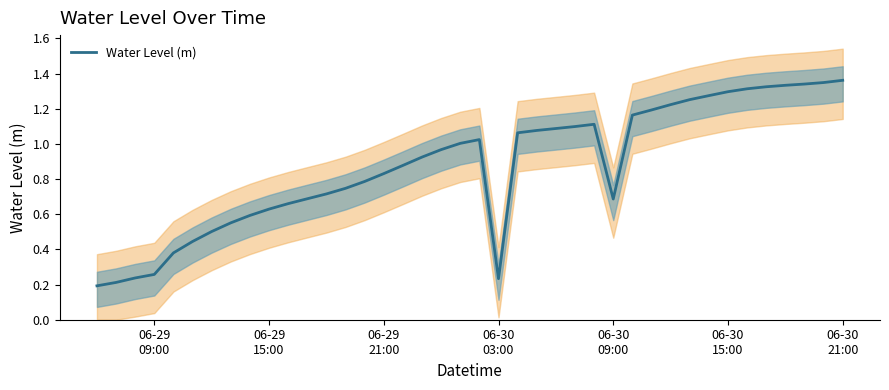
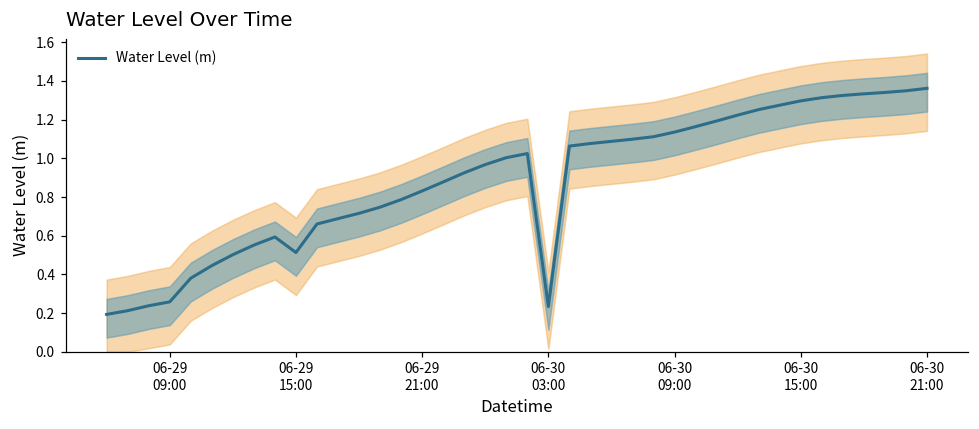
  {
    "Water Level (m)": {
      "06-29 09:00": 0.26,
-     "06-29 15:00": 0.63,
+     "06-29 15:00": 0.51,
      "06-29 21:00": 0.83,
      "06-30 03:00": 0.23,
-     "06-30 09:00": 0.69,
+     "06-30 09:00": 1.14,
      "06-30 15:00": 1.30,
      "06-30 21:00": 1.36
    }
  }
